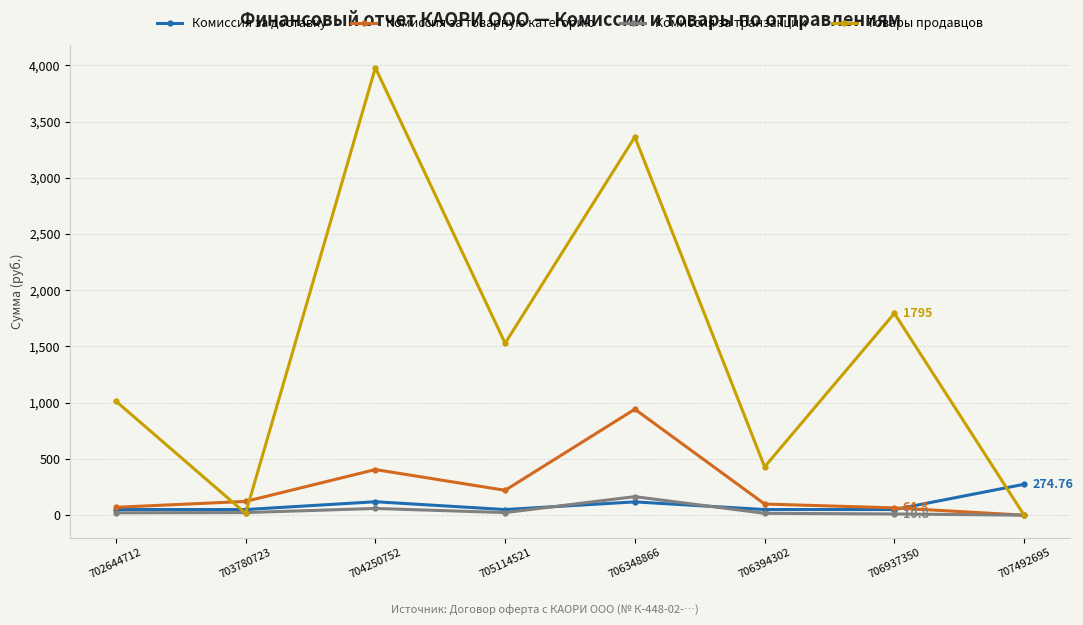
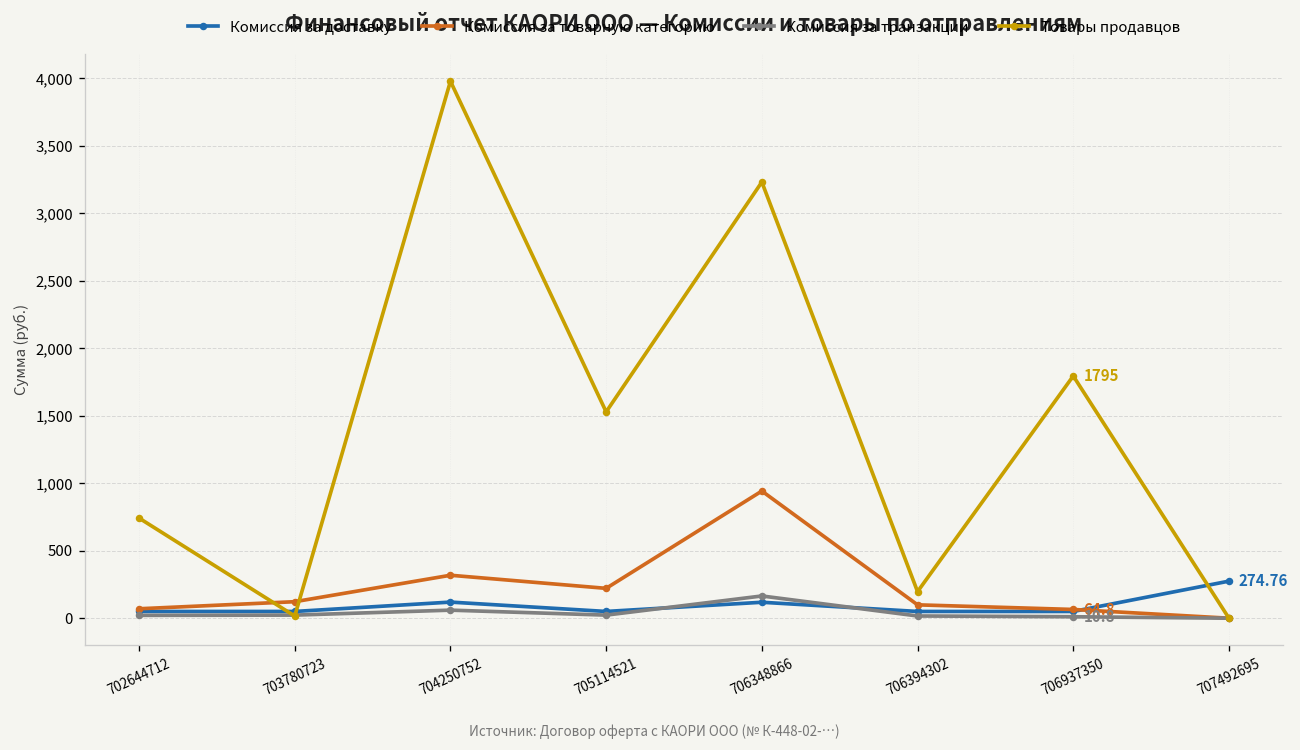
  {
    "Комиссия за доставку": {
      "707492695": "274.76"
    },
    "Комиссия за товарную категорию": {
      "703780723": "120",
-     "704250752": "410",
+     "704250752": "320",
      "705114521": "220",
      "706348866": "940",
      "706394302": "100"
    },
    "Комиссия за транзакции": {
      "702644712": "20",
      "704250752": "60",
      "705114521": "20",
      "706348866": "160",
      "706394302": "20"
    },
    "Товары продавцов": {
-     "702644712": "1,010",
+     "702644712": "740",
      "704250752": "3,980",
      "705114521": "1,530",
-     "706348866": "3,360",
-     "706394302": "430"
+     "706348866": "3,230",
+     "706394302": "200"
    }
  }
